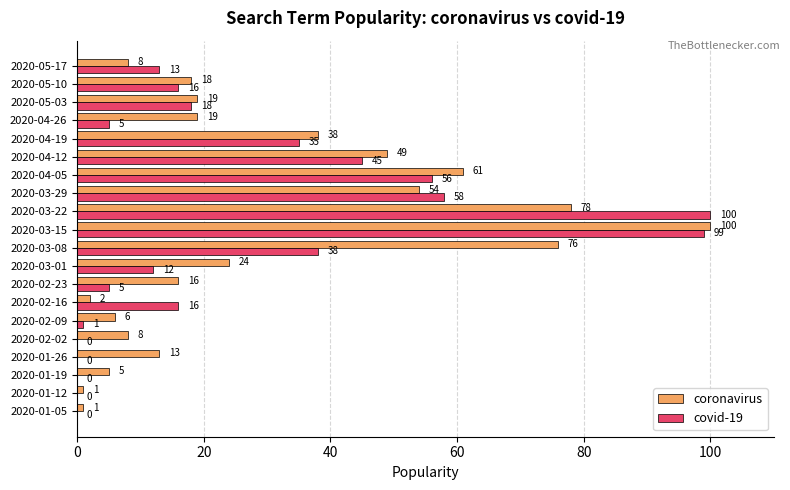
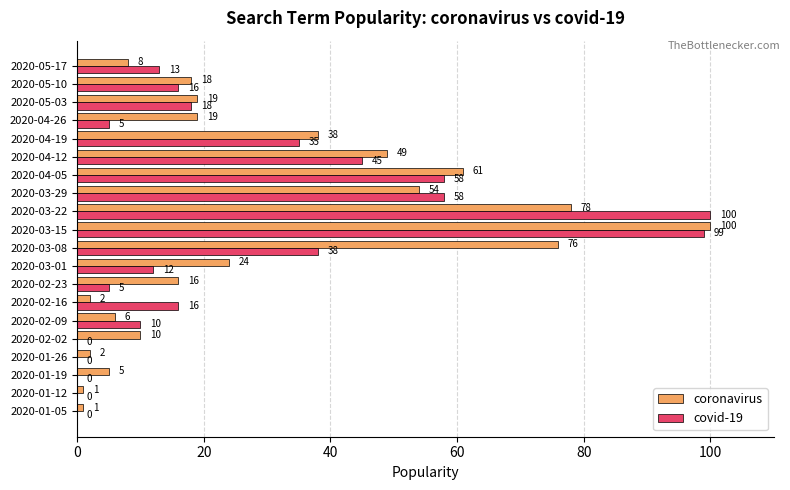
  {
    "coronavirus": {
      "2020-05-17": 8,
      "2020-05-10": 18,
      "2020-05-03": 19,
      "2020-04-26": 19,
      "2020-04-19": 38,
      "2020-04-12": 49,
      "2020-04-05": 61,
      "2020-03-29": 54,
      "2020-03-22": 78,
      "2020-03-15": 100,
      "2020-03-08": 76,
      "2020-03-01": 24,
      "2020-02-23": 16,
      "2020-02-16": 2,
      "2020-02-09": 6,
-     "2020-02-02": 8,
-     "2020-01-26": 13,
+     "2020-02-02": 10,
+     "2020-01-26": 2,
      "2020-01-19": 5,
      "2020-01-12": 1,
      "2020-01-05": 1
    },
    "covid-19": {
      "2020-05-17": 13,
      "2020-05-10": 16,
      "2020-05-03": 18,
      "2020-04-26": 5,
      "2020-04-19": 35,
      "2020-04-12": 45,
-     "2020-04-05": 56,
+     "2020-04-05": 58,
      "2020-03-29": 58,
      "2020-03-22": 100,
      "2020-03-15": 99,
      "2020-03-08": 38,
      "2020-03-01": 12,
      "2020-02-23": 5,
      "2020-02-16": 16,
-     "2020-02-09": 1,
+     "2020-02-09": 10,
      "2020-02-02": 0,
      "2020-01-26": 0,
      "2020-01-19": 0,
      "2020-01-12": 0,
      "2020-01-05": 0
    }
  }
